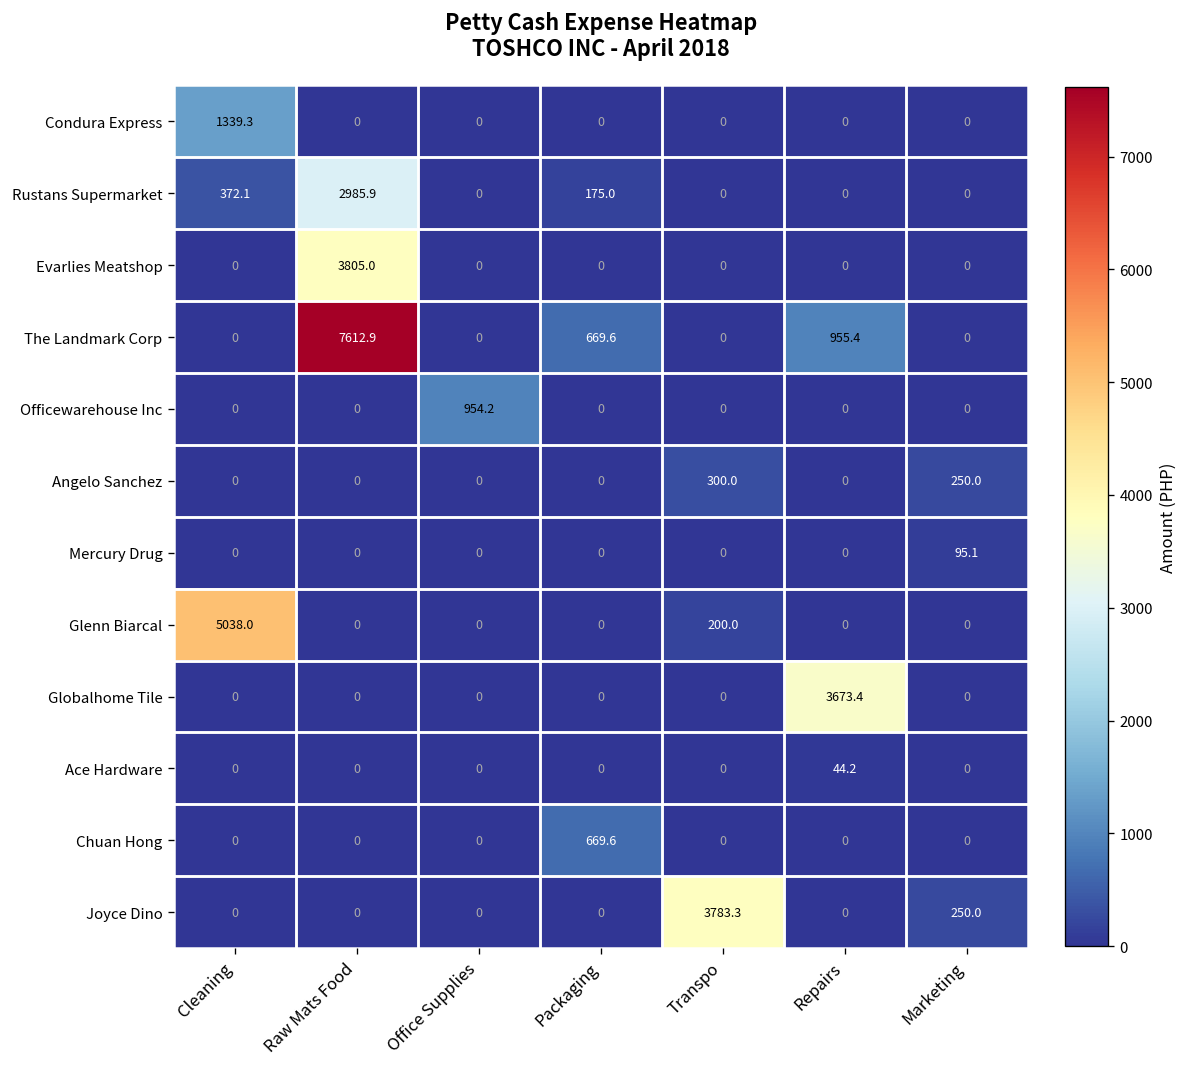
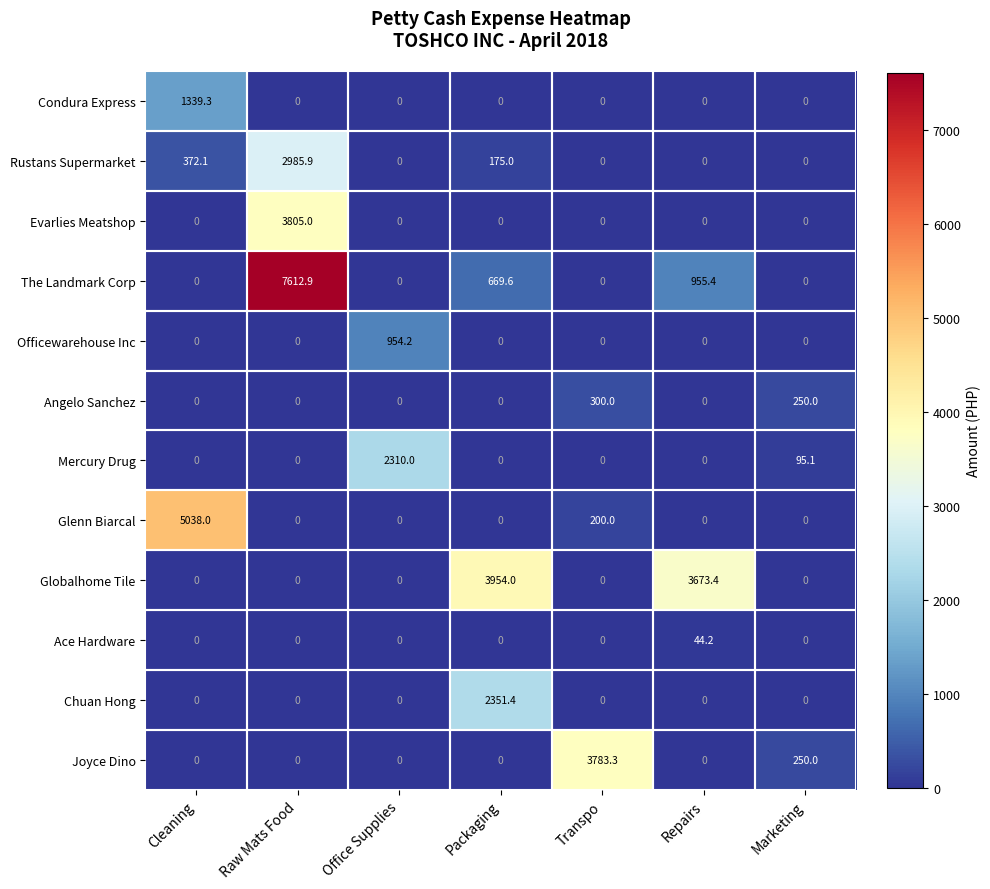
  {
    "Condura Express": {
      "Cleaning": 1339.3,
      "Raw Mats Food": 0,
      "Office Supplies": 0,
      "Packaging": 0,
      "Transpo": 0,
      "Repairs": 0,
      "Marketing": 0
    },
    "Rustans Supermarket": {
      "Cleaning": 372.1,
      "Raw Mats Food": 2985.9,
      "Office Supplies": 0,
      "Packaging": 175.0,
      "Transpo": 0,
      "Repairs": 0,
      "Marketing": 0
    },
    "Evarlies Meatshop": {
      "Cleaning": 0,
      "Raw Mats Food": 3805.0,
      "Office Supplies": 0,
      "Packaging": 0,
      "Transpo": 0,
      "Repairs": 0,
      "Marketing": 0
    },
    "The Landmark Corp": {
      "Cleaning": 0,
      "Raw Mats Food": 7612.9,
      "Office Supplies": 0,
      "Packaging": 669.6,
      "Transpo": 0,
      "Repairs": 955.4,
      "Marketing": 0
    },
    "Officewarehouse Inc": {
      "Cleaning": 0,
      "Raw Mats Food": 0,
      "Office Supplies": 954.2,
      "Packaging": 0,
      "Transpo": 0,
      "Repairs": 0,
      "Marketing": 0
    },
    "Angelo Sanchez": {
      "Cleaning": 0,
      "Raw Mats Food": 0,
      "Office Supplies": 0,
      "Packaging": 0,
      "Transpo": 300.0,
      "Repairs": 0,
      "Marketing": 250.0
    },
    "Mercury Drug": {
      "Cleaning": 0,
      "Raw Mats Food": 0,
-     "Office Supplies": 0,
+     "Office Supplies": 2310.0,
      "Packaging": 0,
      "Transpo": 0,
      "Repairs": 0,
      "Marketing": 95.1
    },
    "Glenn Biarcal": {
      "Cleaning": 5038.0,
      "Raw Mats Food": 0,
      "Office Supplies": 0,
      "Packaging": 0,
      "Transpo": 200.0,
      "Repairs": 0,
      "Marketing": 0
    },
    "Globalhome Tile": {
      "Cleaning": 0,
      "Raw Mats Food": 0,
      "Office Supplies": 0,
-     "Packaging": 0,
+     "Packaging": 3954.0,
      "Transpo": 0,
      "Repairs": 3673.4,
      "Marketing": 0
    },
    "Ace Hardware": {
      "Cleaning": 0,
      "Raw Mats Food": 0,
      "Office Supplies": 0,
      "Packaging": 0,
      "Transpo": 0,
      "Repairs": 44.2,
      "Marketing": 0
    },
    "Chuan Hong": {
      "Cleaning": 0,
      "Raw Mats Food": 0,
      "Office Supplies": 0,
-     "Packaging": 669.6,
+     "Packaging": 2351.4,
      "Transpo": 0,
      "Repairs": 0,
      "Marketing": 0
    },
    "Joyce Dino": {
      "Cleaning": 0,
      "Raw Mats Food": 0,
      "Office Supplies": 0,
      "Packaging": 0,
      "Transpo": 3783.3,
      "Repairs": 0,
      "Marketing": 250.0
    }
  }
